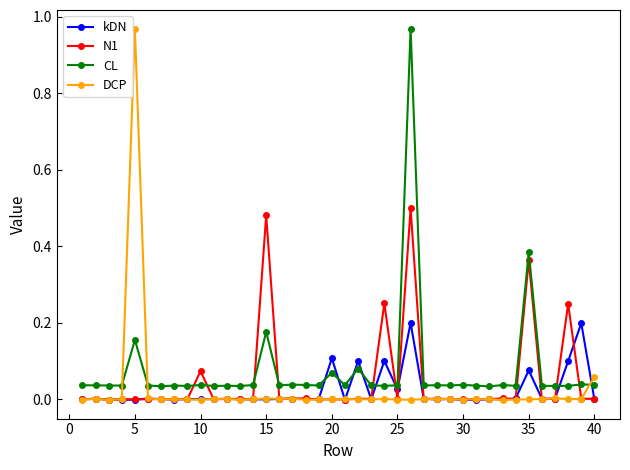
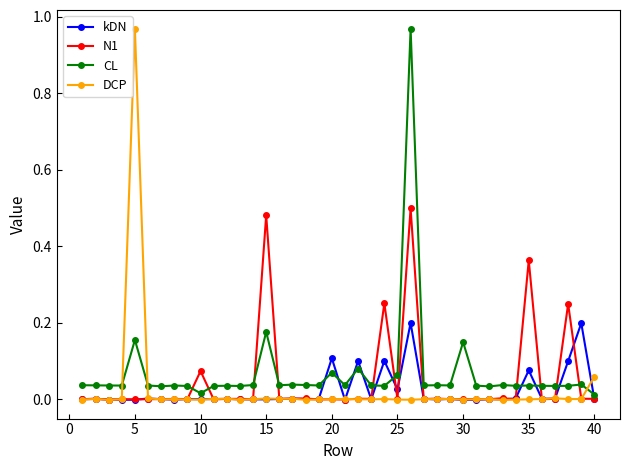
  {
    "kDN": {
      "20": 0.11,
      "25": 0.03,
      "35": 0.08
    },
    "N1": {
      "10": 0.07,
      "15": 0.48,
      "35": 0.36
    },
    "CL": {
      "5": 0.15,
-     "10": 0.04,
+     "10": 0.02,
      "15": 0.18,
      "20": 0.07,
-     "25": 0.04,
-     "30": 0.04,
-     "35": 0.38,
-     "40": 0.04
+     "25": 0.06,
+     "30": 0.15,
+     "35": 0.04,
+     "40": 0.01
    },
    "DCP": {
      "5": 0.97,
      "35": 0.00,
      "40": 0.06
    }
  }
